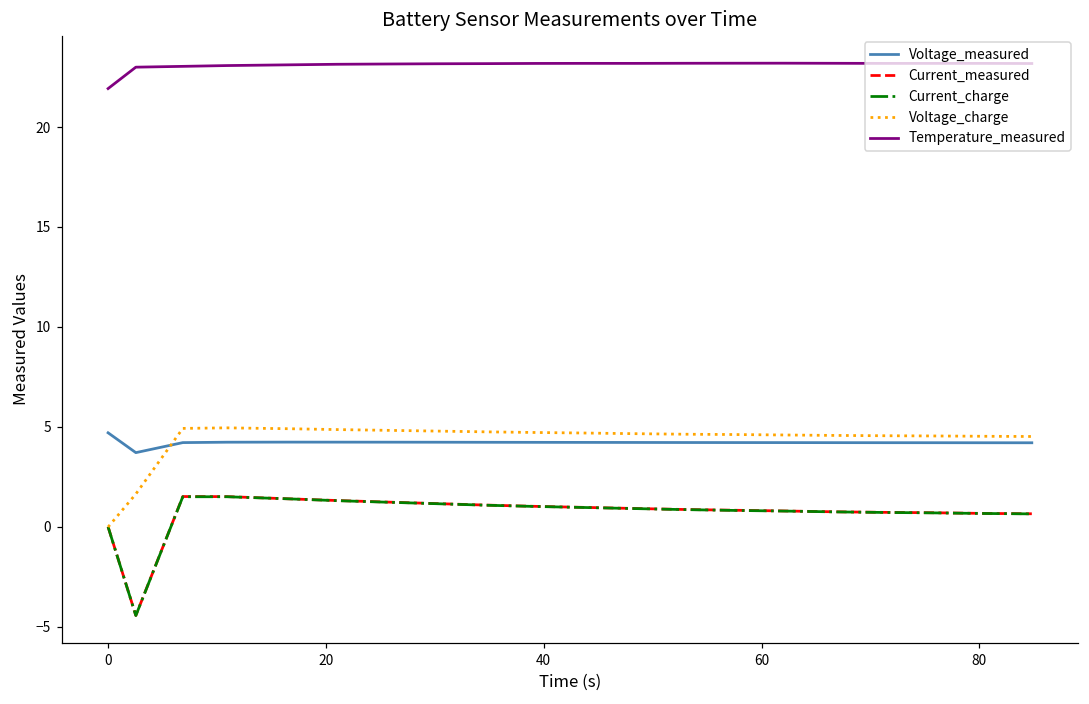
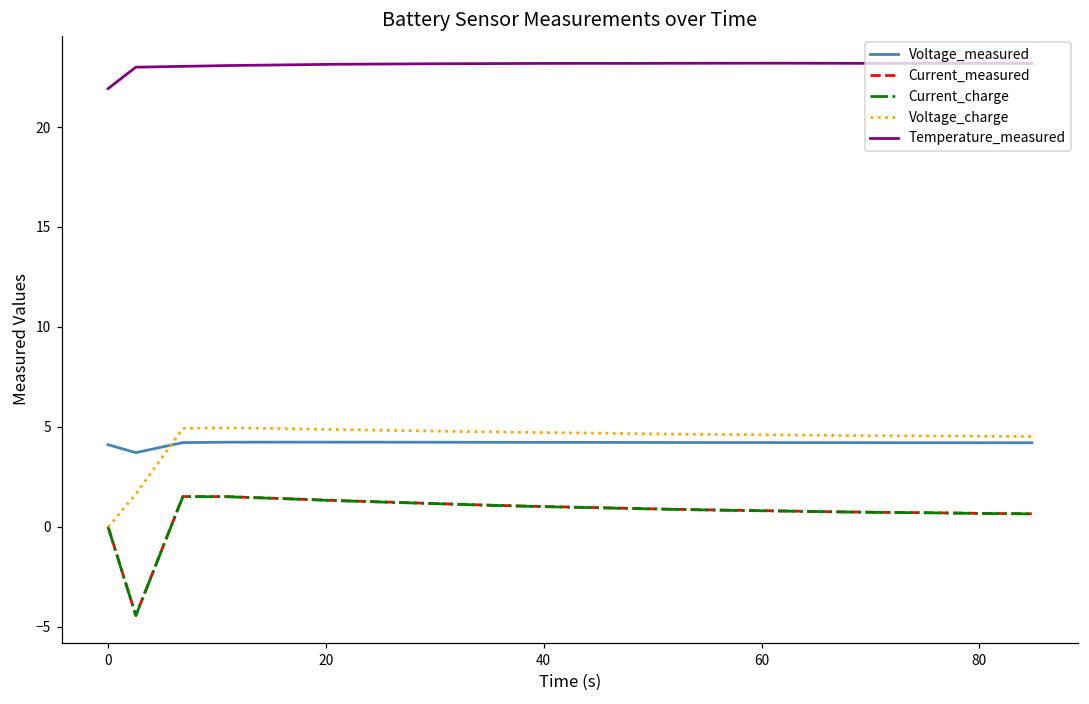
  {
    "Voltage_measured": {
-     "0": 4.7
+     "0": 4.1
    },
    "Temperature_measured": {
      "0": 21.9
    }
  }
